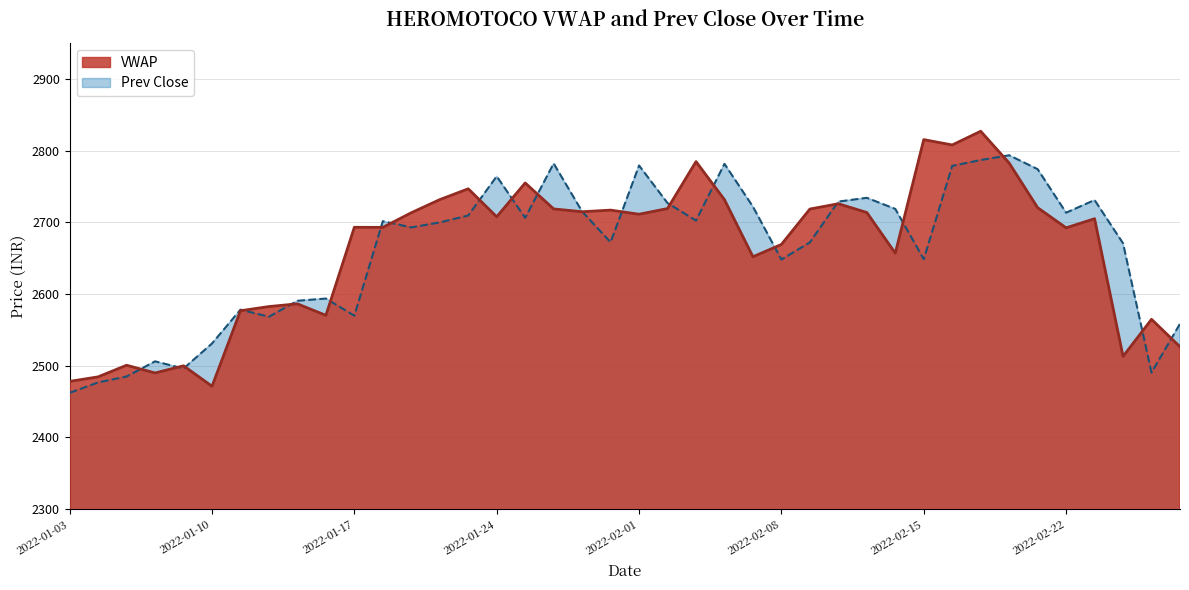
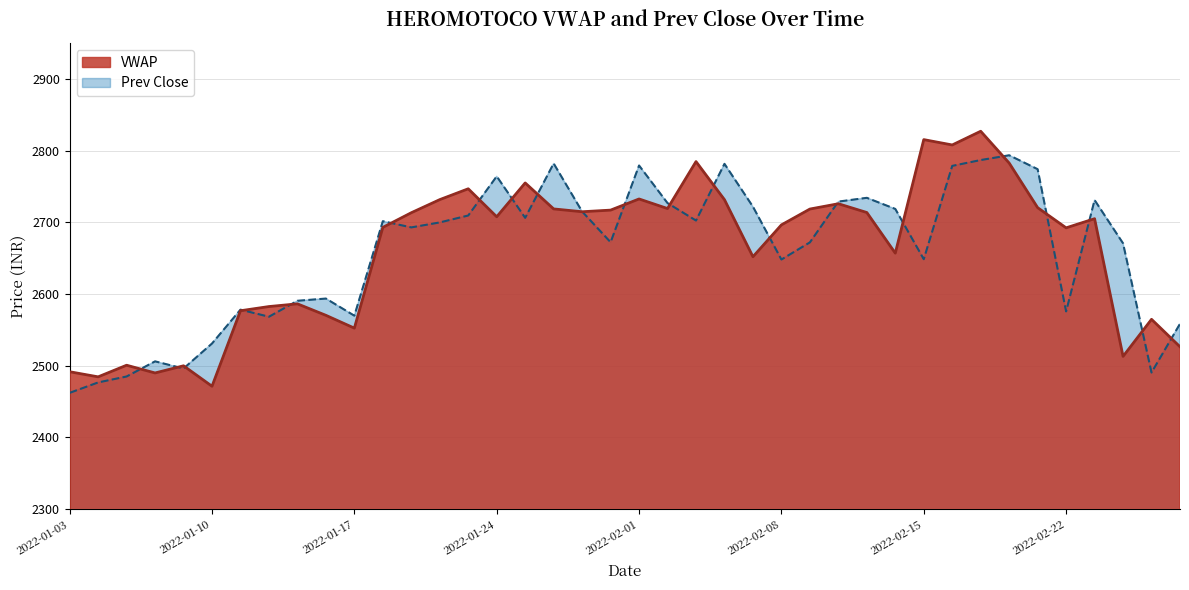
  {
    "VWAP": {
-     "2022-01-03": 2480,
+     "2022-01-03": 2490,
      "2022-01-10": 2470,
-     "2022-01-17": 2690,
+     "2022-01-17": 2550,
      "2022-01-24": 2710,
-     "2022-02-01": 2710,
-     "2022-02-08": 2670,
+     "2022-02-01": 2730,
+     "2022-02-08": 2700,
      "2022-02-15": 2820,
      "2022-02-22": 2690
    },
    "Prev Close": {
      "2022-01-03": 2460,
      "2022-01-10": 2530,
      "2022-01-17": 2570,
      "2022-01-24": 2760,
      "2022-02-01": 2780,
      "2022-02-08": 2650,
      "2022-02-15": 2650,
-     "2022-02-22": 2710
+     "2022-02-22": 2580
    }
  }
